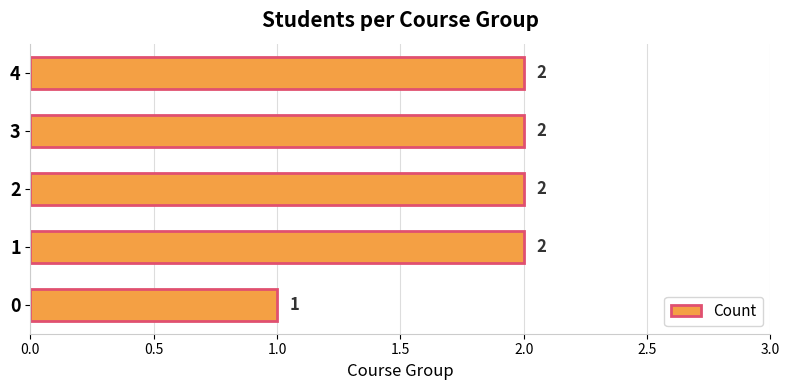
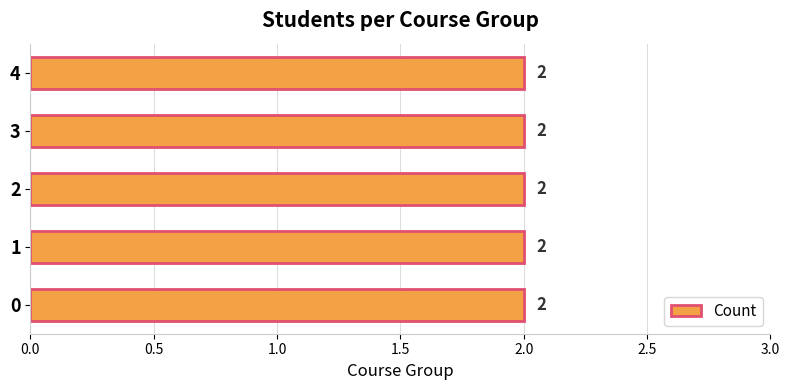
  {
    "4": 2,
    "3": 2,
    "2": 2,
    "1": 2,
-   "0": 1
+   "0": 2
  }
